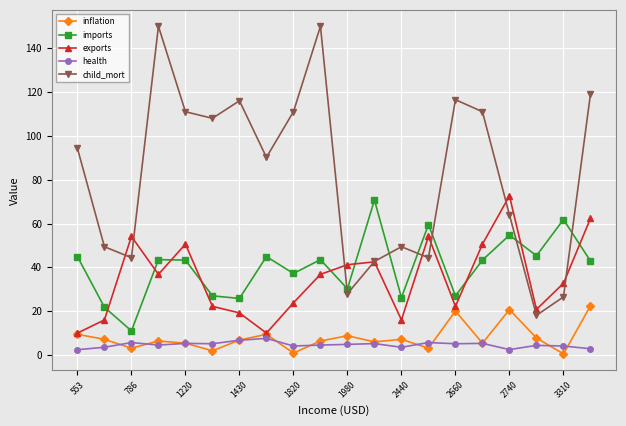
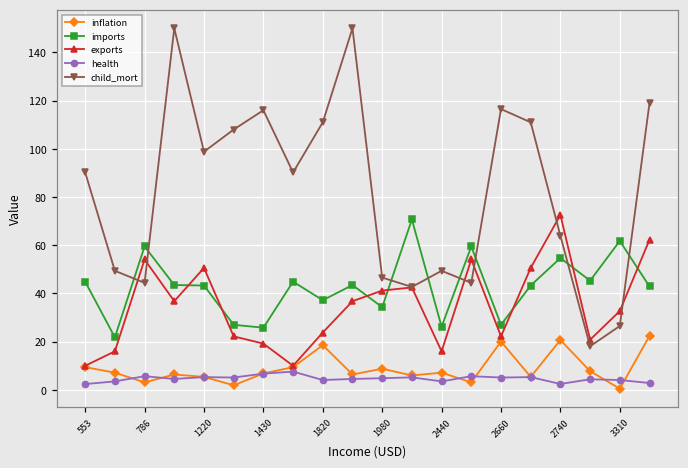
  {
    "inflation": {
      "786": 3,
-     "1820": 1,
+     "1820": 19,
      "1980": 9,
      "2440": 7,
      "2660": 20,
      "2740": 21,
      "3310": 1
    },
    "imports": {
      "553": 45,
-     "786": 11,
+     "786": 60,
      "1220": 43,
      "1430": 26,
      "1820": 37,
-     "1980": 30,
+     "1980": 34,
      "2440": 26,
      "2660": 27,
      "2740": 55,
      "3310": 62
    },
    "exports": {
      "786": 54,
      "1220": 51,
      "1430": 19,
      "1820": 24,
      "1980": 41,
      "2440": 16,
      "2660": 22,
      "2740": 73,
      "3310": 33
    },
    "health": {
      "553": 2,
      "786": 6,
      "1820": 4,
      "1980": 5,
      "2440": 4,
      "2660": 5,
      "2740": 2,
      "3310": 4
    },
    "child_mort": {
-     "553": 94,
+     "553": 90,
      "786": 44,
-     "1220": 111,
+     "1220": 99,
      "1430": 116,
      "1820": 111,
-     "1980": 28,
+     "1980": 47,
      "2440": 49,
      "2660": 117,
      "2740": 64,
      "3310": 27
    }
  }
